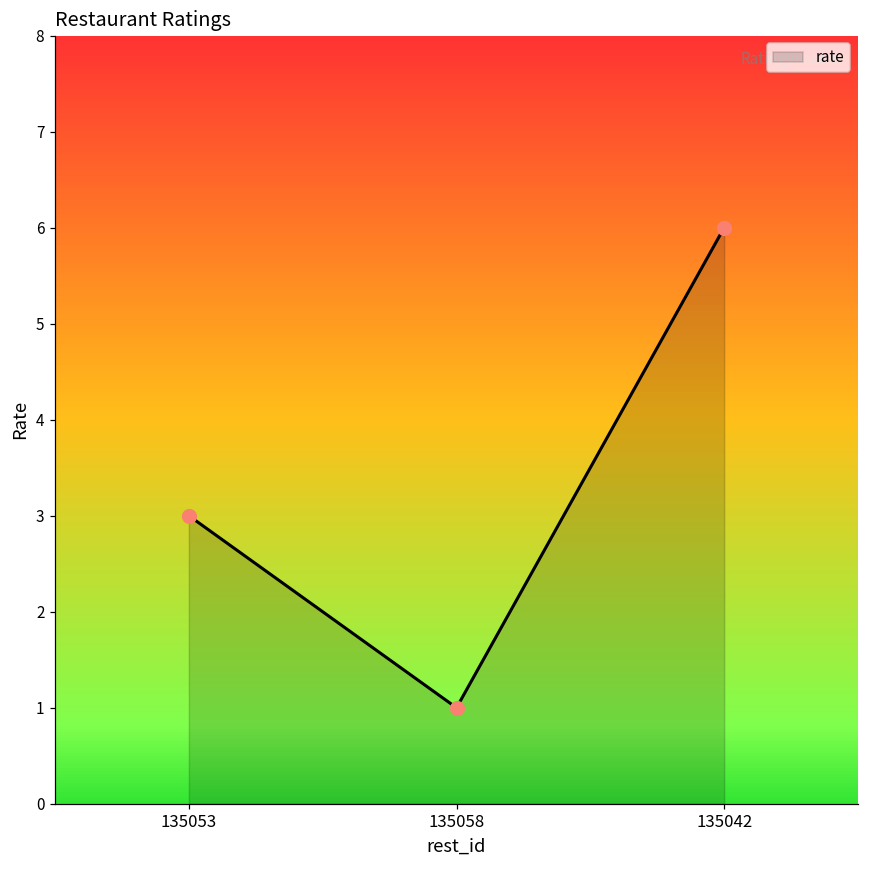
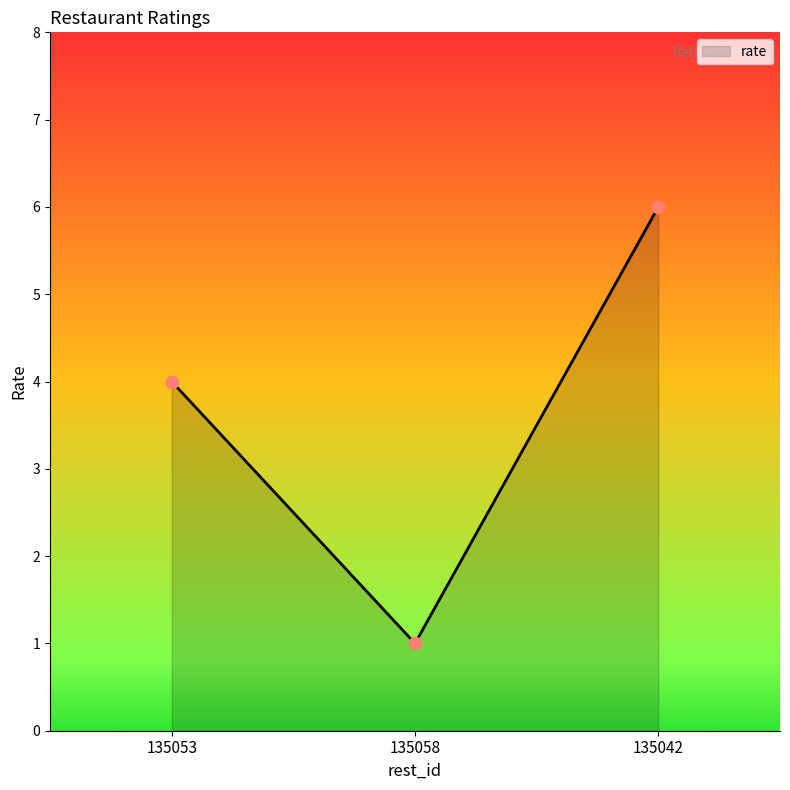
  {
-   "135053": 3,
+   "135053": 4,
    "135058": 1,
    "135042": 6
  }
